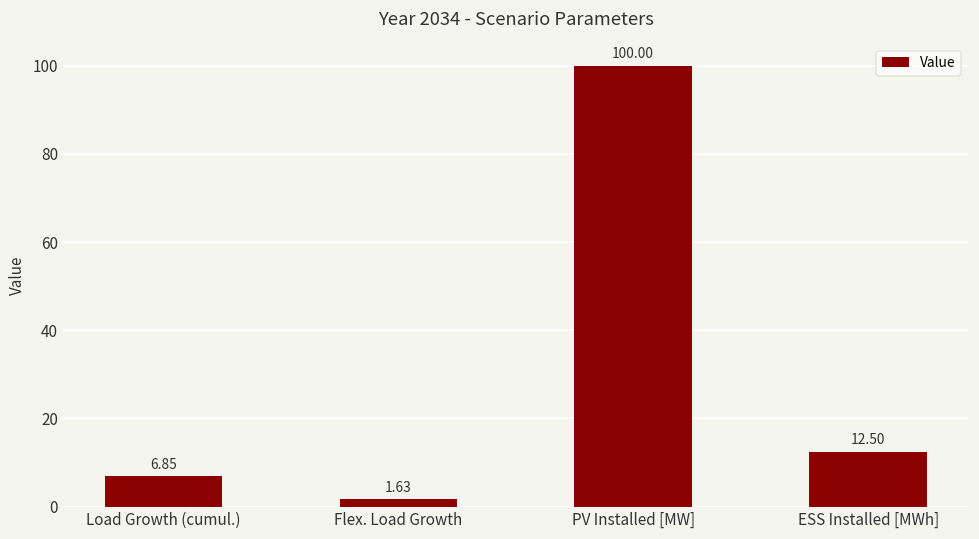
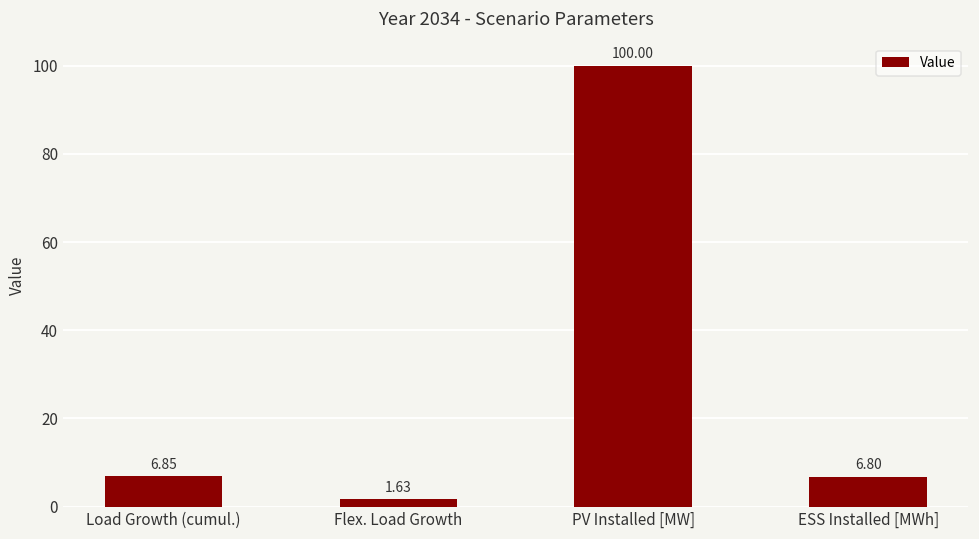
  {
    "Load Growth (cumul.)": 6.85,
    "Flex. Load Growth": 1.63,
    "PV Installed [MW]": 100.00,
-   "ESS Installed [MWh]": 12.50
+   "ESS Installed [MWh]": 6.80
  }
